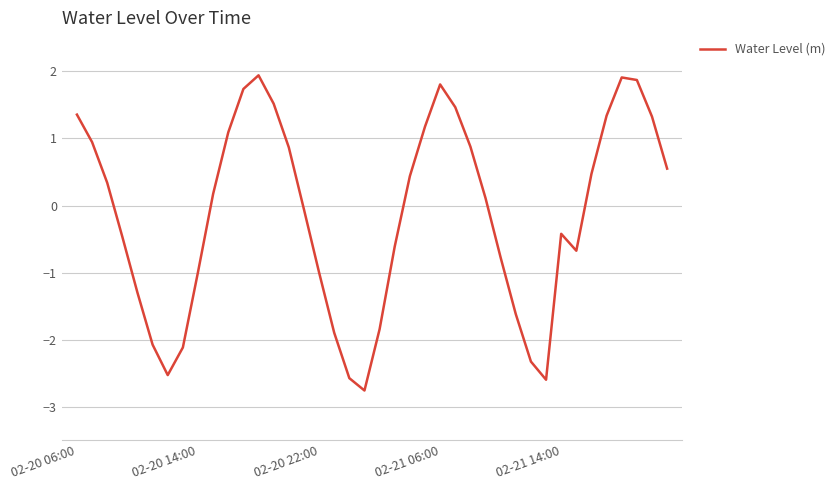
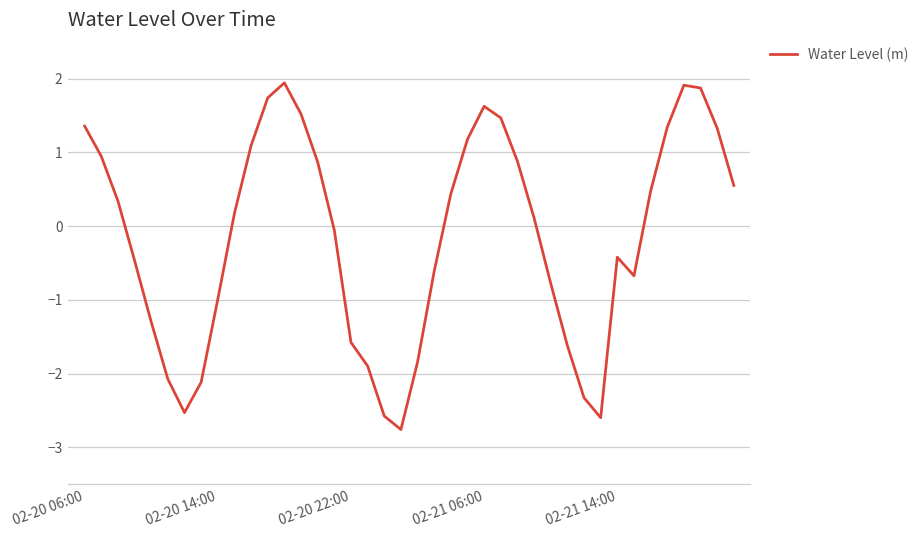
  {
    "02-20 06:00": 1.4,
    "02-20 14:00": -1.0,
-   "02-20 22:00": -1.0,
-   "02-21 06:00": 1.8,
+   "02-20 22:00": -1.6,
+   "02-21 06:00": 1.6,
    "02-21 14:00": -0.4
  }
